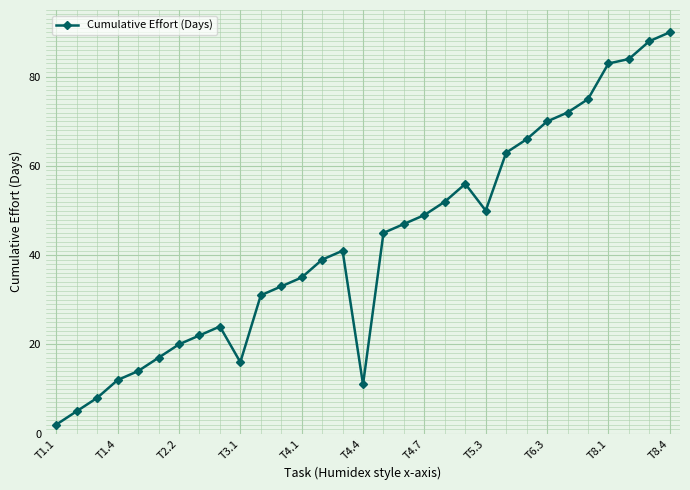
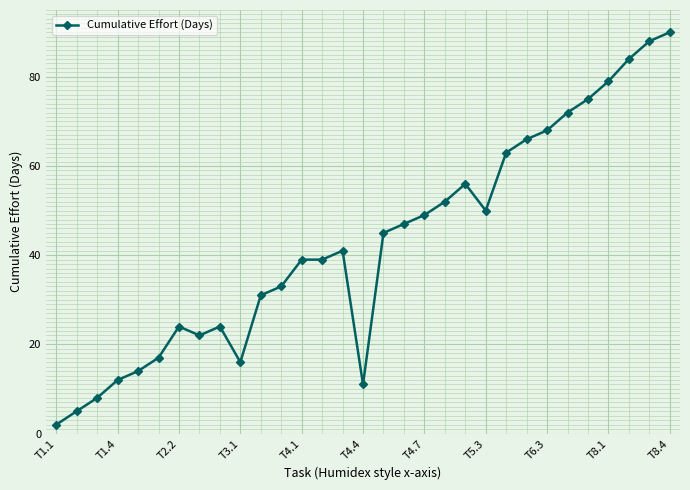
  {
    "T1.1": 2,
    "T1.4": 12,
-   "T2.2": 20,
+   "T2.2": 24,
    "T3.1": 16,
-   "T4.1": 35,
+   "T4.1": 39,
    "T4.4": 11,
    "T4.7": 49,
    "T5.3": 50,
-   "T6.3": 70,
-   "T8.1": 83,
+   "T6.3": 68,
+   "T8.1": 79,
    "T8.4": 90
  }
